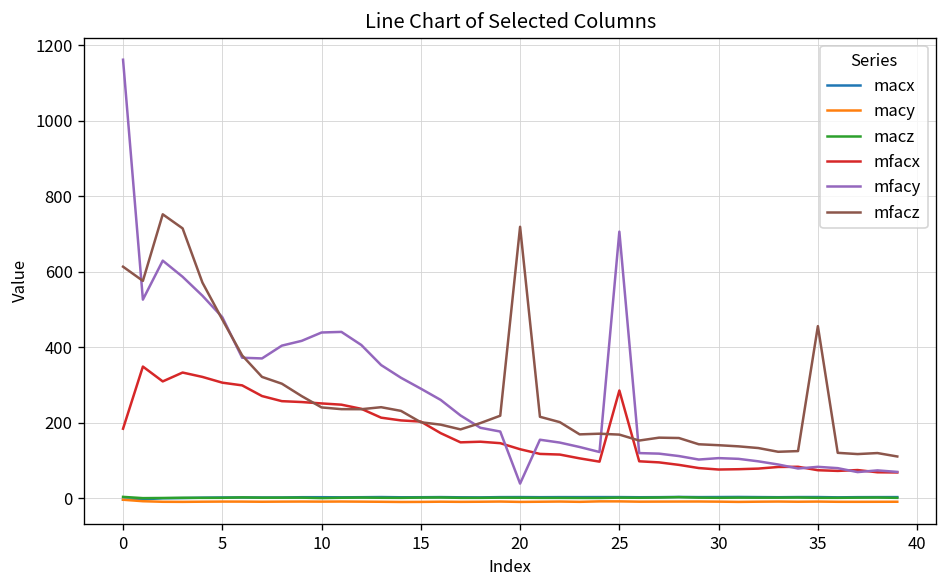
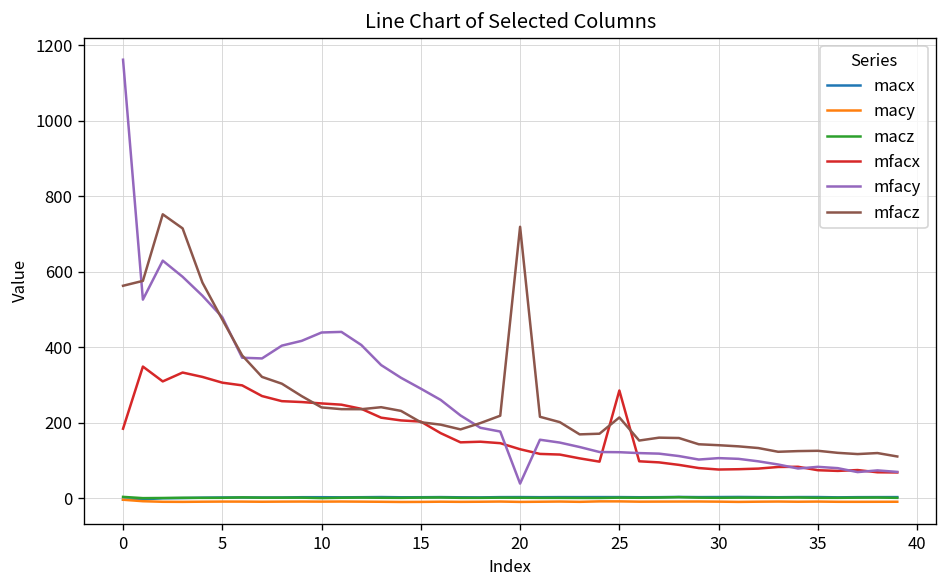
  {
    "macy": {
      "5": -10,
      "10": -10,
      "15": -10,
      "20": -10,
      "25": -10,
      "30": -10,
      "35": -10
    },
    "mfacx": {
      "0": 180,
      "5": 310,
      "10": 250,
      "20": 130,
      "25": 290,
      "30": 80,
      "35": 70
    },
    "mfacy": {
      "0": 1160,
      "10": 440,
      "15": 290,
      "20": 40,
-     "25": 710,
+     "25": 120,
      "30": 110,
      "35": 80
    },
    "mfacz": {
-     "0": 610,
+     "0": 560,
      "10": 240,
      "20": 720,
-     "25": 170,
+     "25": 210,
      "30": 140,
-     "35": 460
+     "35": 130
    }
  }
